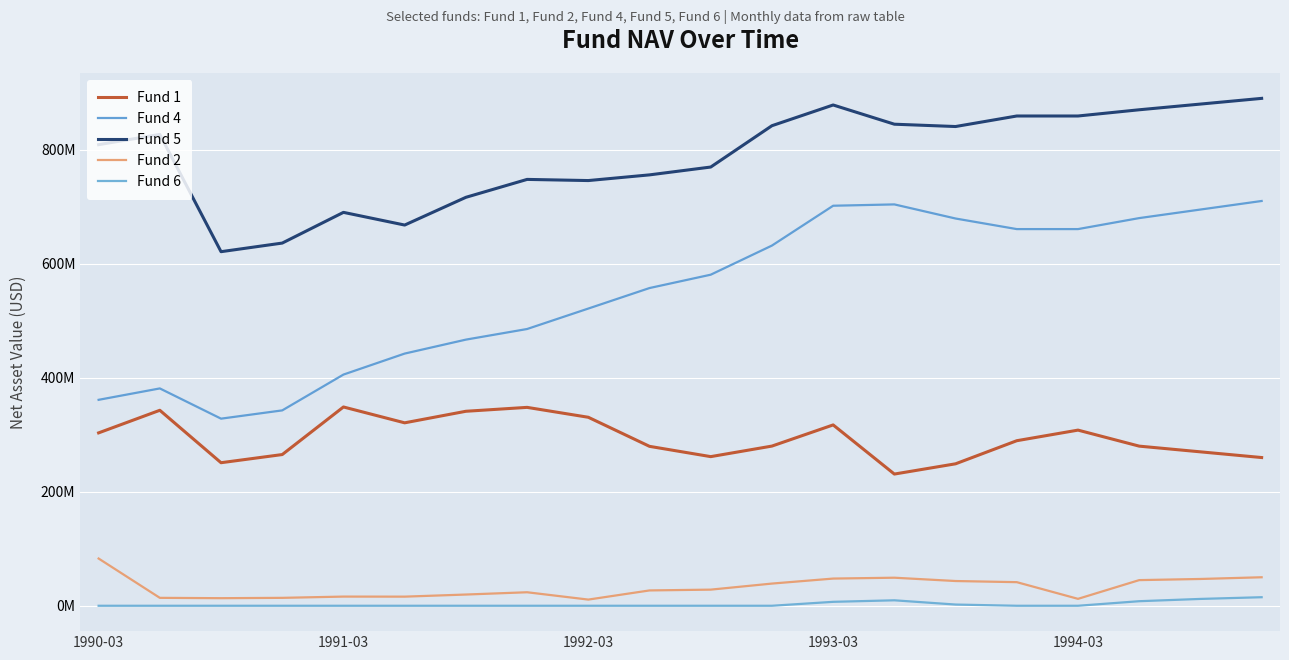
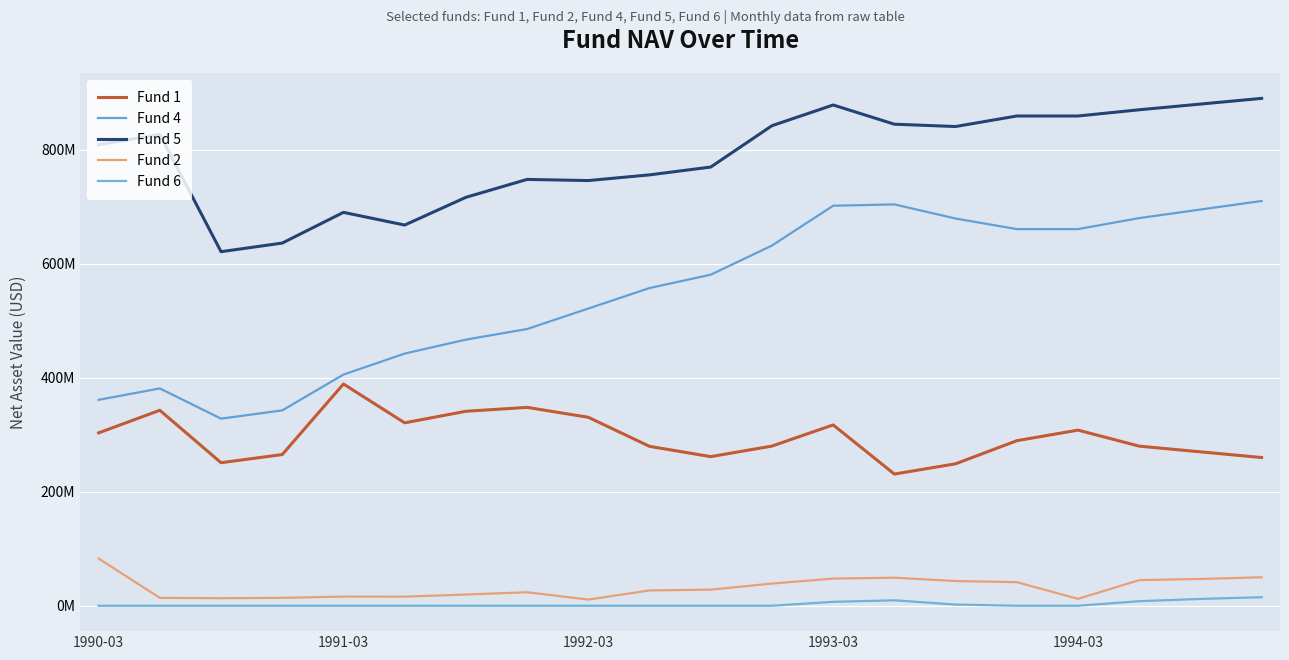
  {
    "Fund 1": {
      "1990-03": 300000000,
-     "1991-03": 350000000,
+     "1991-03": 390000000,
      "1992-03": 330000000,
      "1993-03": 320000000,
      "1994-03": 310000000
    },
    "Fund 5": {
      "1991-03": 690000000,
      "1992-03": 750000000,
      "1993-03": 880000000,
      "1994-03": 860000000
    },
    "Fund 2": {
      "1990-03": 80000000,
      "1991-03": 20000000,
      "1992-03": 10000000,
      "1993-03": 50000000,
      "1994-03": 10000000
    }
  }
